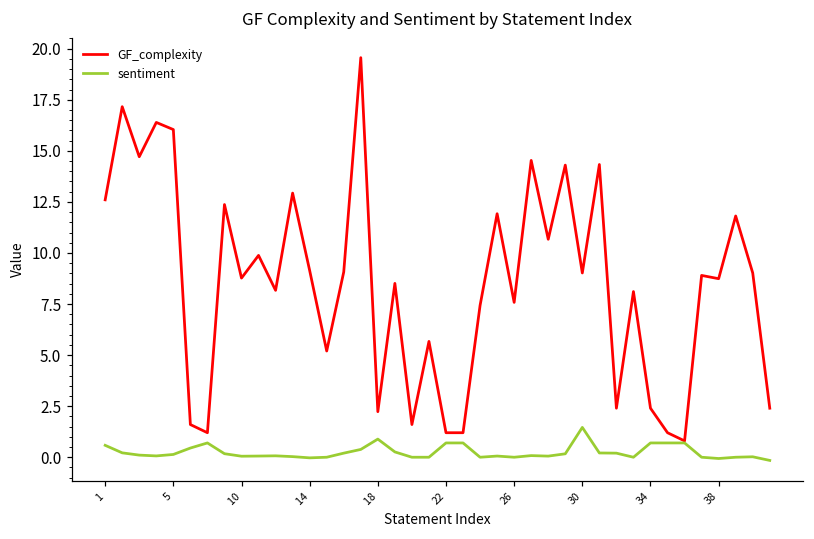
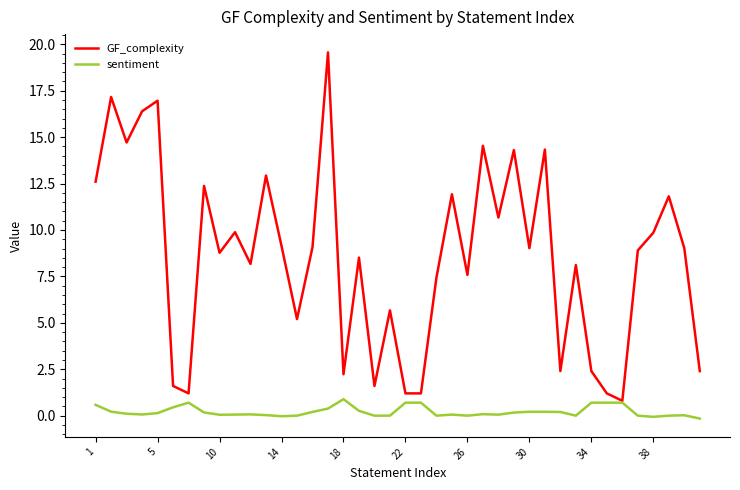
  {
    "GF_complexity": {
      "1": 12.6,
-     "5": 16.0,
+     "5": 17.0,
      "10": 8.8,
      "14": 9.1,
      "18": 2.2,
      "22": 1.2,
      "26": 7.6,
      "30": 9.0,
      "34": 2.4,
-     "38": 8.7
+     "38": 9.9
    },
    "sentiment": {
      "1": 0.6,
      "5": 0.1,
      "10": 0.1,
      "14": 0.0,
      "18": 0.9,
      "22": 0.7,
      "26": 0.0,
-     "30": 1.5,
+     "30": 0.2,
      "34": 0.7,
      "38": -0.1
    }
  }
